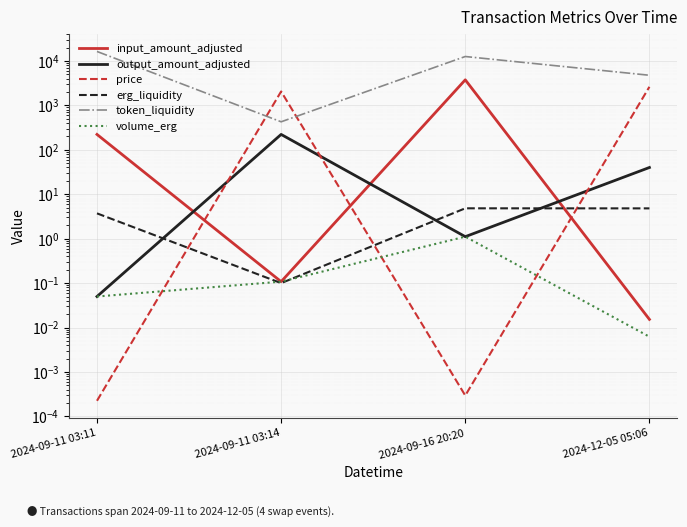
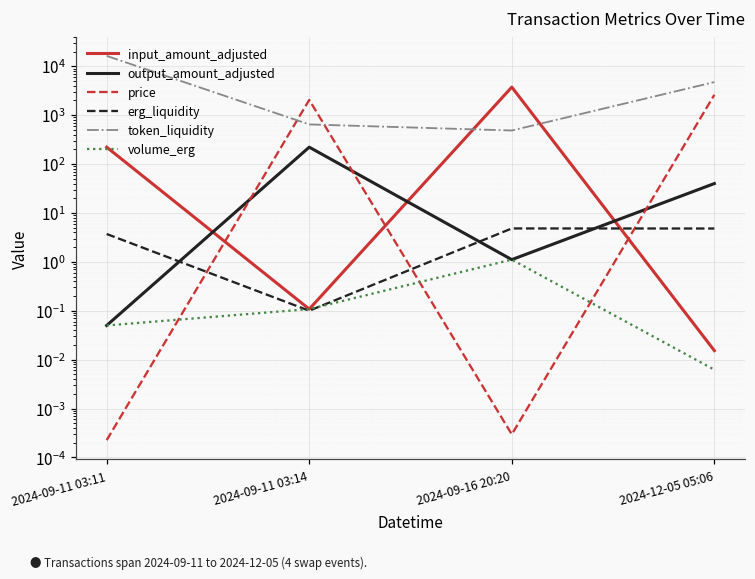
  {
    "token_liquidity": {
      "2024-09-11 03:11": 16000,
-     "2024-09-11 03:14": 400,
-     "2024-09-16 20:20": 13000,
+     "2024-09-11 03:14": 600,
+     "2024-09-16 20:20": 500,
      "2024-12-05 05:06": 5000
    },
    "volume_erg": {
      "2024-12-05 05:06": 0.006
    }
  }
